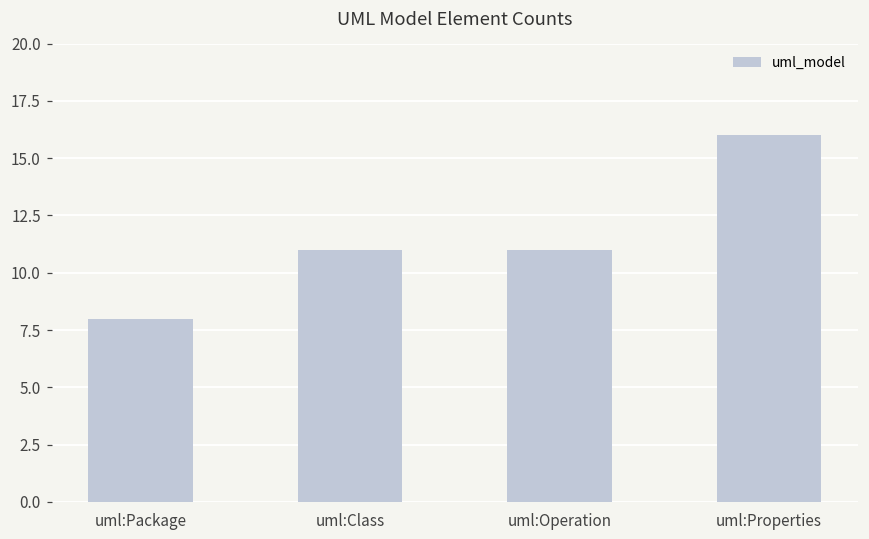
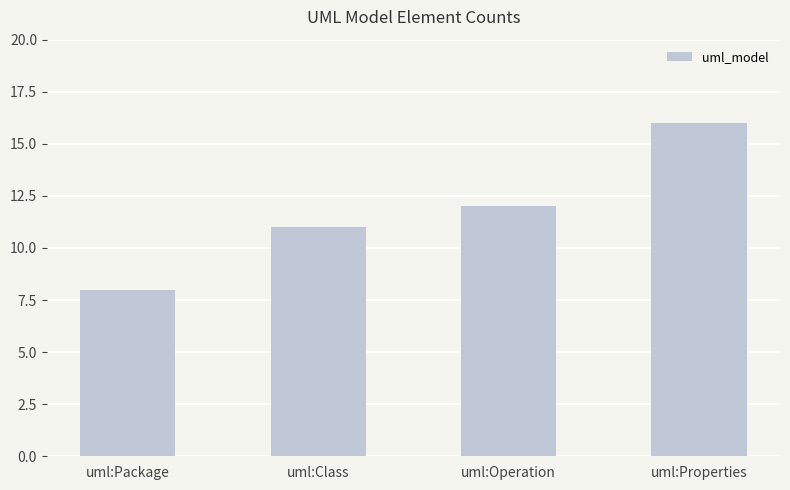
  {
    "uml:Package": 8,
    "uml:Class": 11,
-   "uml:Operation": 11,
+   "uml:Operation": 12,
    "uml:Properties": 16
  }
